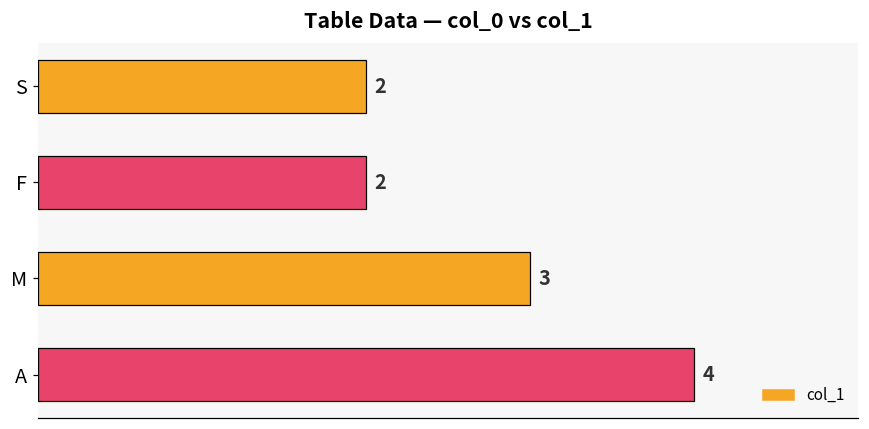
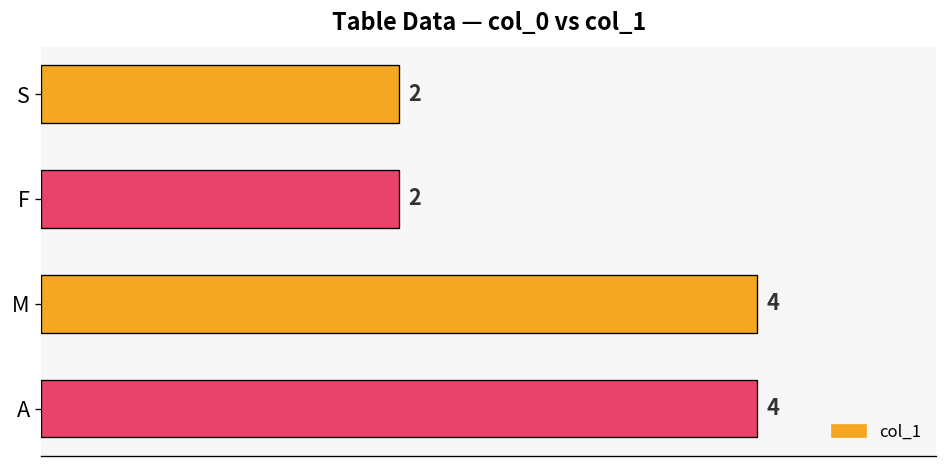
  {
    "S": 2,
    "F": 2,
-   "M": 3,
+   "M": 4,
    "A": 4
  }
